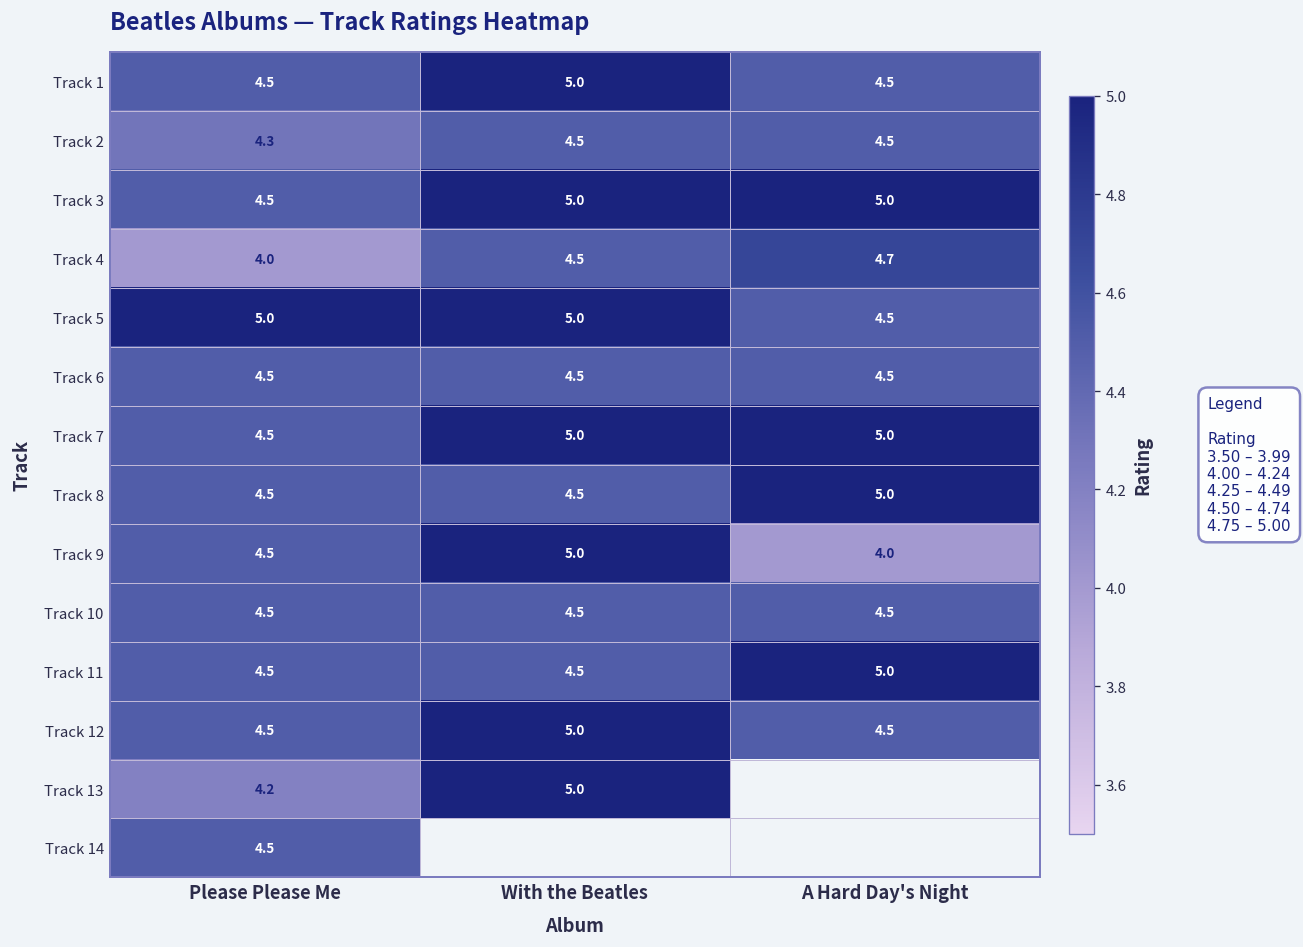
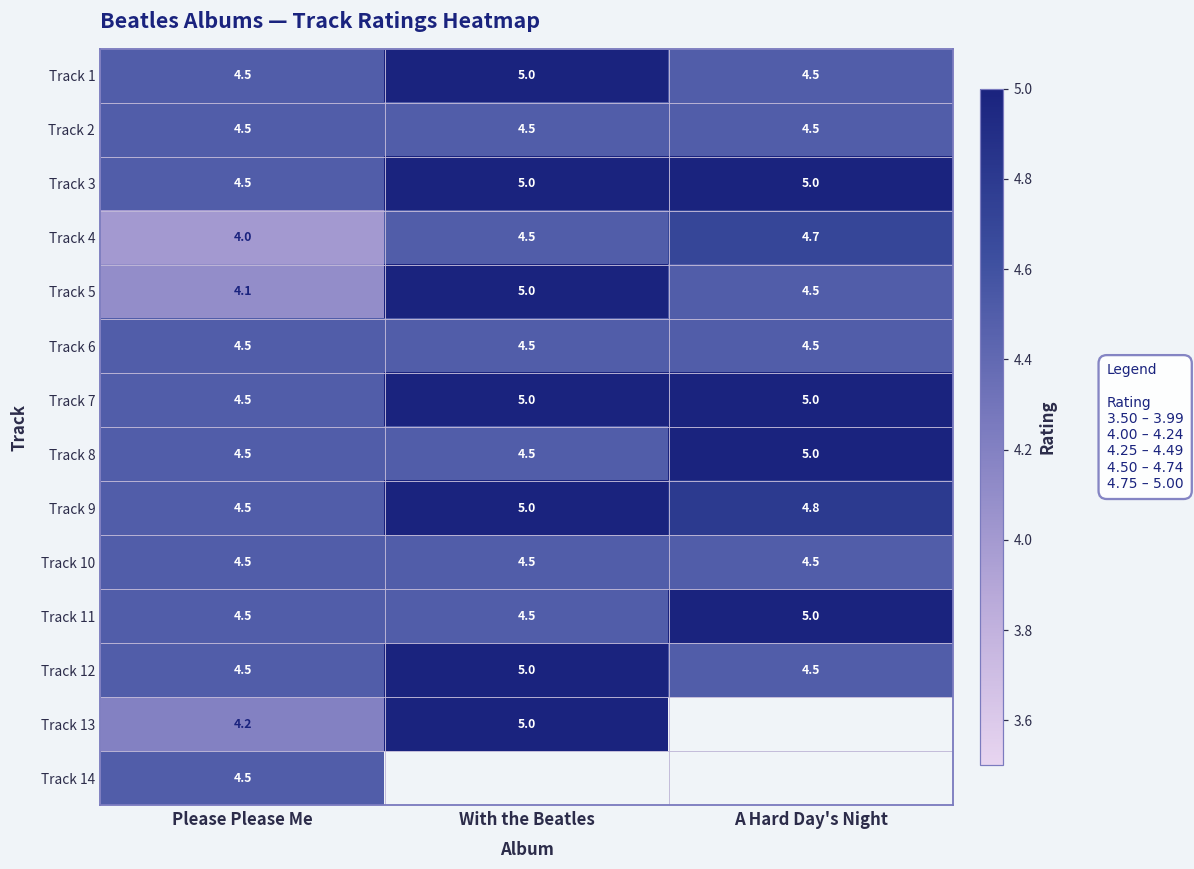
  {
    "Track 1": {
      "Please Please Me": 4.5,
      "With the Beatles": 5.0,
      "A Hard Day's Night": 4.5
    },
    "Track 2": {
-     "Please Please Me": 4.3,
+     "Please Please Me": 4.5,
      "With the Beatles": 4.5,
      "A Hard Day's Night": 4.5
    },
    "Track 3": {
      "Please Please Me": 4.5,
      "With the Beatles": 5.0,
      "A Hard Day's Night": 5.0
    },
    "Track 4": {
      "Please Please Me": 4.0,
      "With the Beatles": 4.5,
      "A Hard Day's Night": 4.7
    },
    "Track 5": {
-     "Please Please Me": 5.0,
+     "Please Please Me": 4.1,
      "With the Beatles": 5.0,
      "A Hard Day's Night": 4.5
    },
    "Track 6": {
      "Please Please Me": 4.5,
      "With the Beatles": 4.5,
      "A Hard Day's Night": 4.5
    },
    "Track 7": {
      "Please Please Me": 4.5,
      "With the Beatles": 5.0,
      "A Hard Day's Night": 5.0
    },
    "Track 8": {
      "Please Please Me": 4.5,
      "With the Beatles": 4.5,
      "A Hard Day's Night": 5.0
    },
    "Track 9": {
      "Please Please Me": 4.5,
      "With the Beatles": 5.0,
-     "A Hard Day's Night": 4.0
+     "A Hard Day's Night": 4.8
    },
    "Track 10": {
      "Please Please Me": 4.5,
      "With the Beatles": 4.5,
      "A Hard Day's Night": 4.5
    },
    "Track 11": {
      "Please Please Me": 4.5,
      "With the Beatles": 4.5,
      "A Hard Day's Night": 5.0
    },
    "Track 12": {
      "Please Please Me": 4.5,
      "With the Beatles": 5.0,
      "A Hard Day's Night": 4.5
    },
    "Track 13": {
      "Please Please Me": 4.2,
      "With the Beatles": 5.0
    },
    "Track 14": {
      "Please Please Me": 4.5
    }
  }
